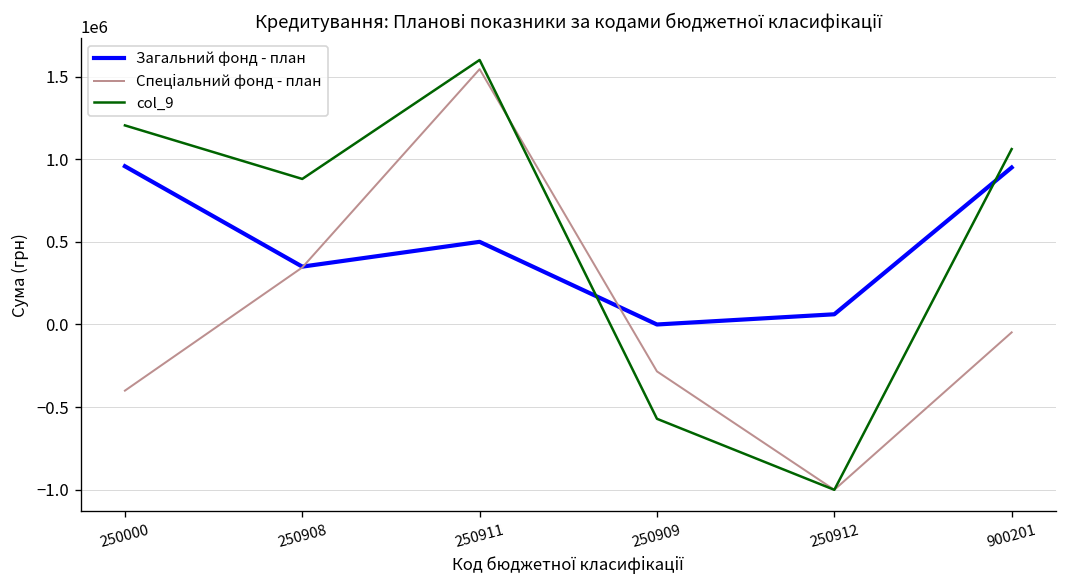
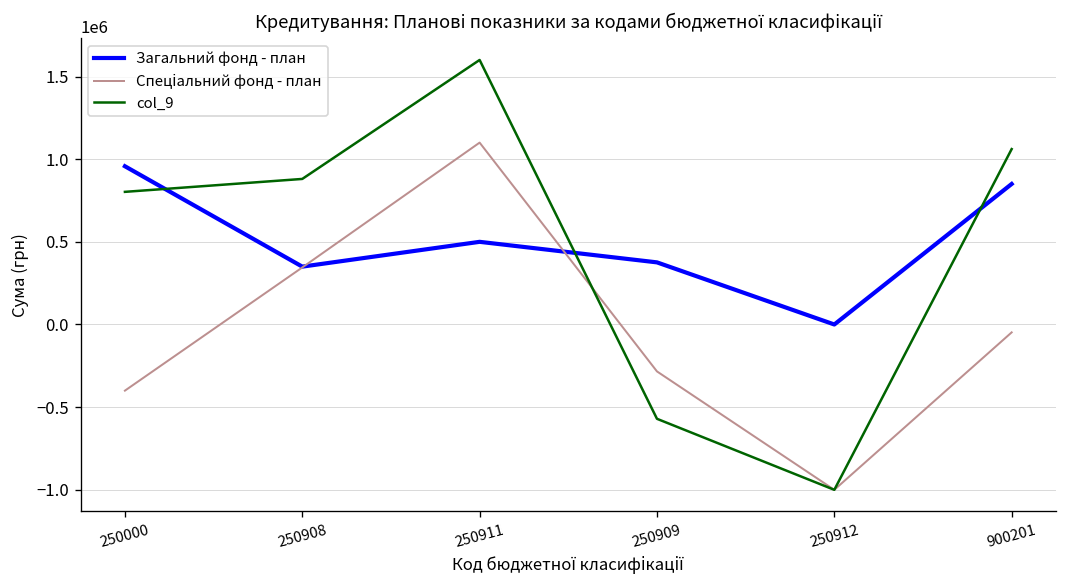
  {
    "Загальний фонд - план": {
      "250000": 960000,
      "250911": 500000,
-     "250909": 0,
-     "250912": 60000,
-     "900201": 950000
+     "250909": 380000,
+     "250912": 0,
+     "900201": 850000
    },
    "Спеціальний фонд - план": {
      "250000": -400000,
-     "250911": 1540000,
+     "250911": 1100000,
      "250909": -280000,
      "900201": -50000
    },
    "col_9": {
-     "250000": 1200000,
+     "250000": 800000,
      "250908": 880000,
      "250911": 1600000,
      "250909": -570000,
      "900201": 1060000
    }
  }
